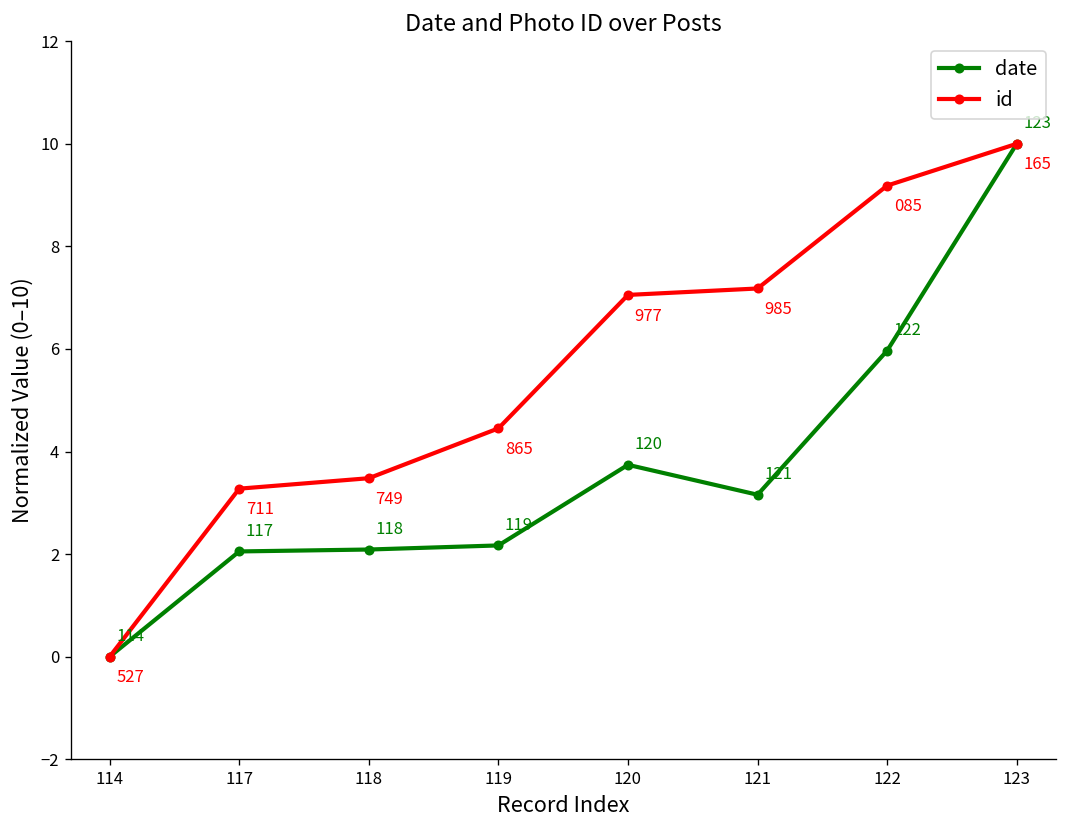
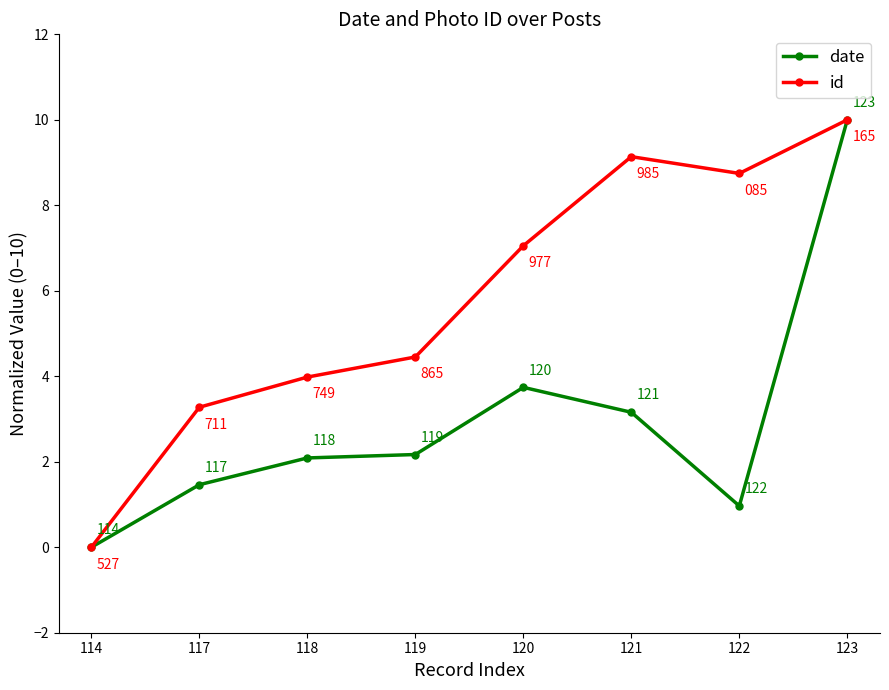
  {
    "date": {
-     "117": 2.1,
-     "122": 6.0
+     "117": 1.5,
+     "122": 1.0
    },
    "id": {
-     "118": 3.5,
-     "121": 7.2,
-     "122": 9.2
+     "118": 4.0,
+     "121": 9.1,
+     "122": 8.7
    }
  }
